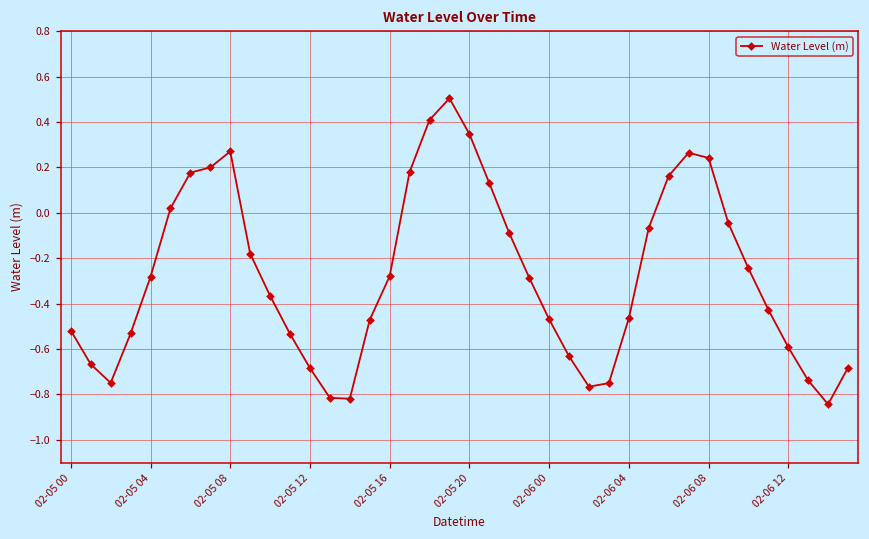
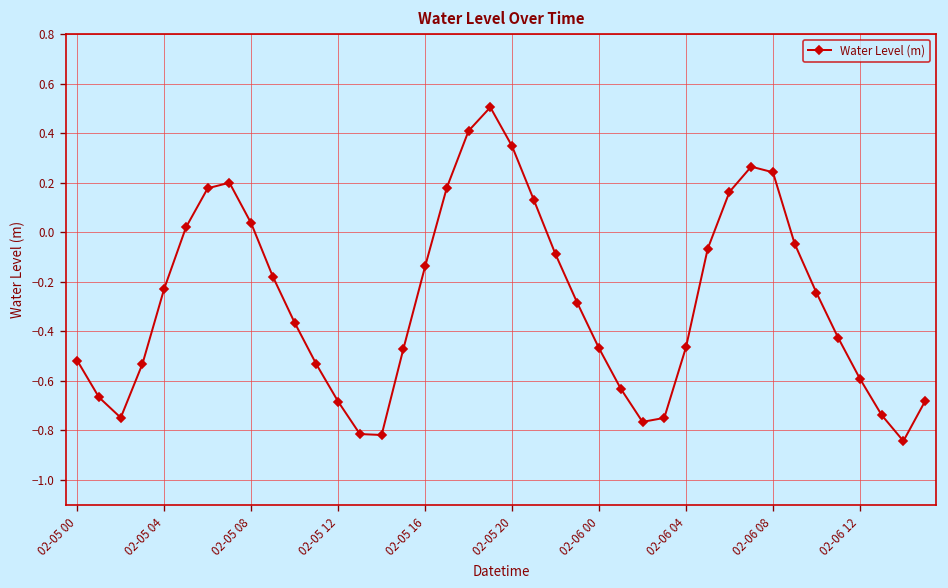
  {
    "02-05 00": -0.52,
-   "02-05 04": -0.28,
-   "02-05 08": 0.27,
+   "02-05 04": -0.23,
+   "02-05 08": 0.04,
    "02-05 12": -0.68,
-   "02-05 16": -0.28,
+   "02-05 16": -0.14,
    "02-05 20": 0.35,
    "02-06 00": -0.47,
    "02-06 04": -0.46,
    "02-06 08": 0.24,
    "02-06 12": -0.59
  }
